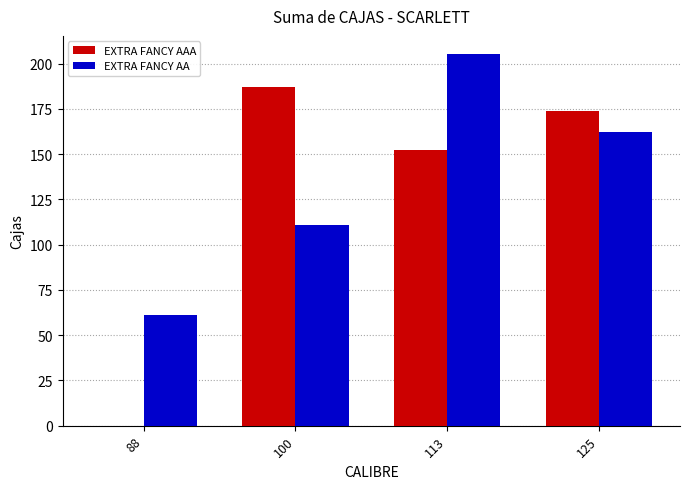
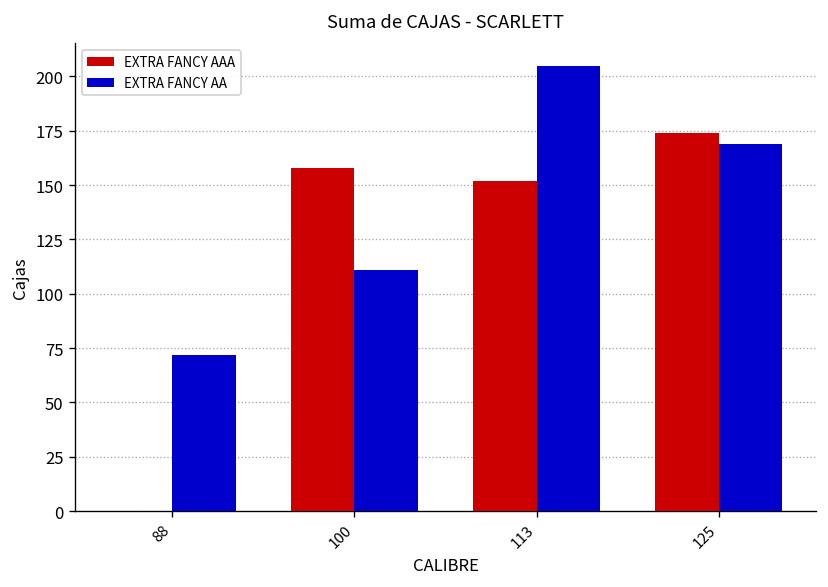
  {
    "EXTRA FANCY AAA": {
      "88": 0,
-     "100": 187,
+     "100": 158,
      "113": 152,
      "125": 174
    },
    "EXTRA FANCY AA": {
-     "88": 61,
+     "88": 72,
      "100": 111,
      "113": 205,
-     "125": 162
+     "125": 169
    }
  }
